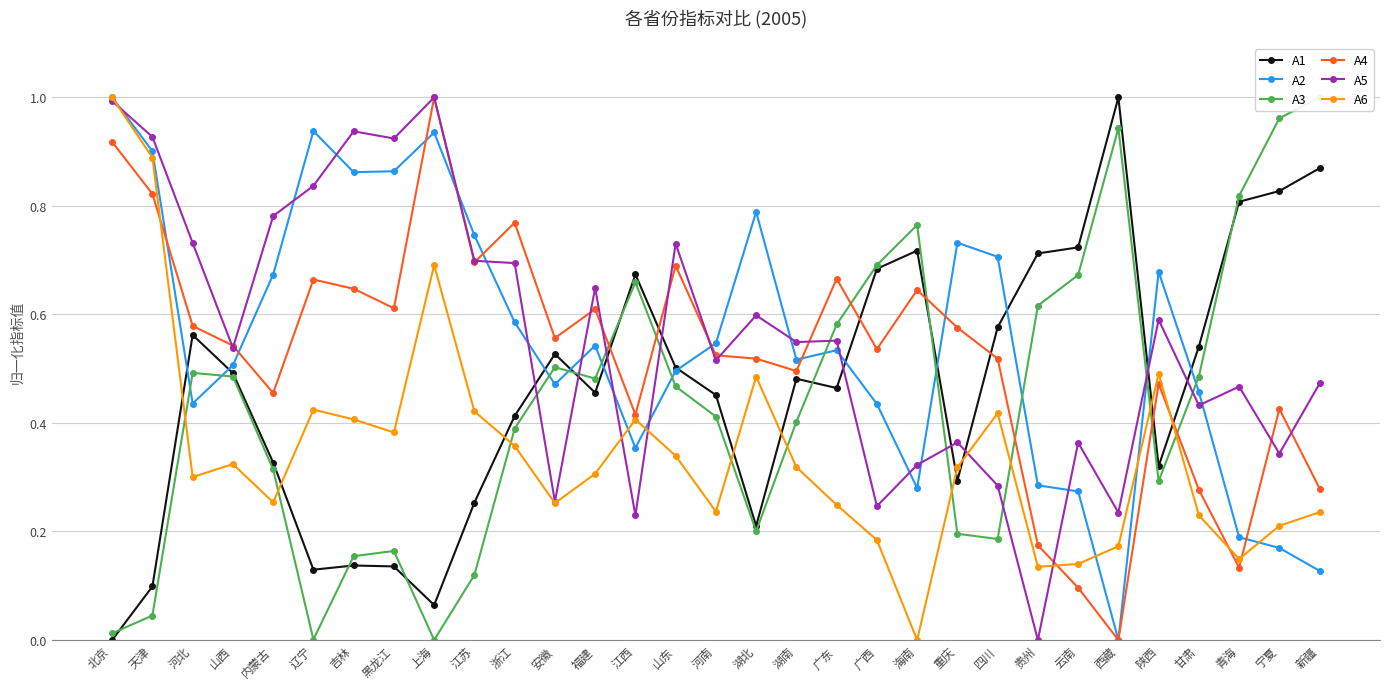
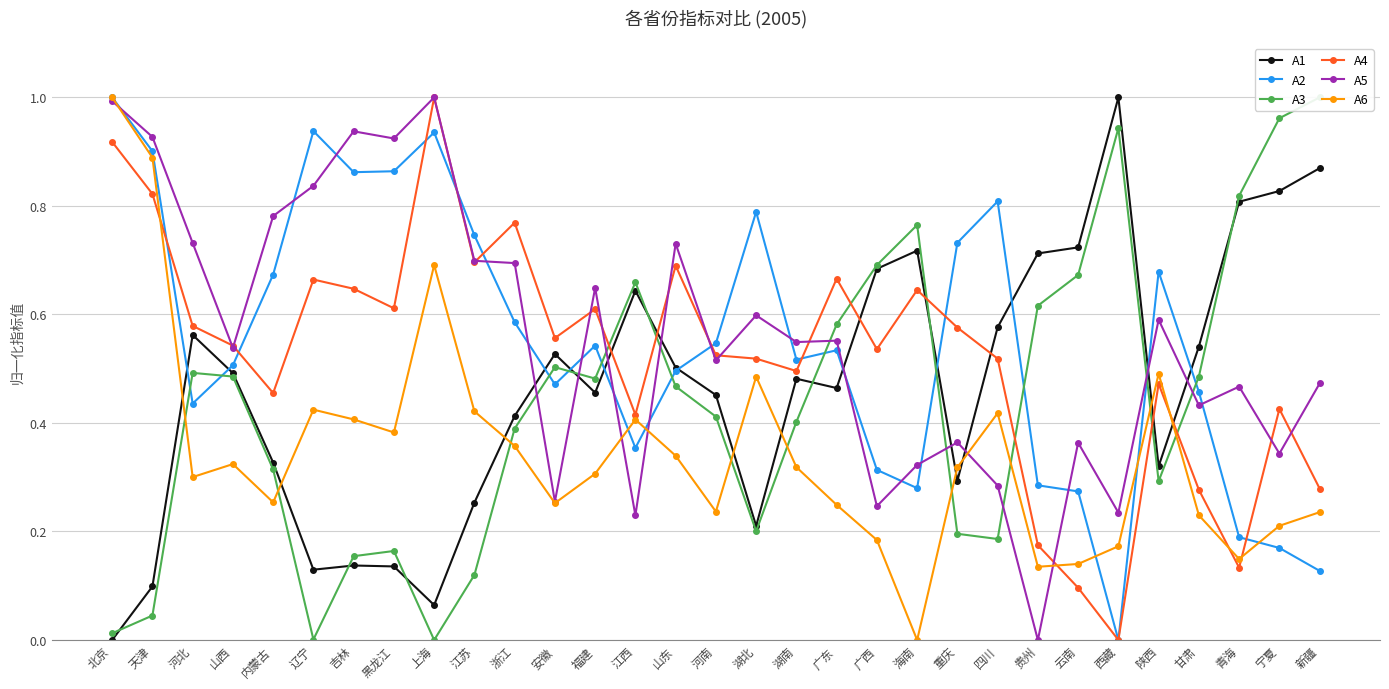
  {
    "A1": {
      "北京": 0.00,
      "天津": 0.10,
      "河北": 0.56,
      "山西": 0.49,
      "内蒙古": 0.33,
      "辽宁": 0.13,
      "吉林": 0.14,
      "黑龙江": 0.14,
      "上海": 0.06,
      "江苏": 0.25,
      "浙江": 0.41,
      "安徽": 0.53,
      "福建": 0.46,
-     "江西": 0.67,
+     "江西": 0.64,
      "山东": 0.50,
      "河南": 0.45,
      "湖北": 0.21,
      "湖南": 0.48,
      "广东": 0.46,
      "广西": 0.68,
      "海南": 0.72,
      "重庆": 0.29,
      "四川": 0.58,
      "贵州": 0.71,
      "云南": 0.72,
      "西藏": 1.00,
      "陕西": 0.32,
      "甘肃": 0.54,
      "青海": 0.81,
      "宁夏": 0.83,
      "新疆": 0.87
    },
    "A2": {
      "天津": 0.90,
      "河北": 0.44,
      "山西": 0.51,
      "内蒙古": 0.67,
      "辽宁": 0.94,
      "吉林": 0.86,
      "黑龙江": 0.86,
      "上海": 0.94,
      "江苏": 0.75,
      "浙江": 0.59,
      "安徽": 0.47,
      "福建": 0.54,
      "江西": 0.35,
      "山东": 0.50,
      "河南": 0.55,
      "湖北": 0.79,
      "湖南": 0.52,
      "广东": 0.53,
-     "广西": 0.44,
+     "广西": 0.31,
      "海南": 0.28,
      "重庆": 0.73,
-     "四川": 0.71,
+     "四川": 0.81,
      "贵州": 0.29,
      "云南": 0.27,
      "陕西": 0.68,
      "甘肃": 0.46,
      "青海": 0.19,
      "宁夏": 0.17,
      "新疆": 0.13
    },
    "A3": {
      "北京": 0.01,
      "天津": 0.05,
      "河北": 0.49,
      "山西": 0.49,
      "内蒙古": 0.31,
      "辽宁": 0.00,
      "吉林": 0.15,
      "黑龙江": 0.16,
      "上海": 0.00,
      "江苏": 0.12,
      "浙江": 0.39,
      "安徽": 0.50,
      "福建": 0.48,
      "江西": 0.66,
      "山东": 0.47,
      "河南": 0.41,
      "湖北": 0.20,
      "湖南": 0.40,
      "广东": 0.58,
      "广西": 0.69,
      "海南": 0.76,
      "重庆": 0.20,
      "四川": 0.19,
      "贵州": 0.62,
      "云南": 0.67,
      "西藏": 0.94,
      "陕西": 0.29,
      "甘肃": 0.49,
      "青海": 0.82,
      "宁夏": 0.96
    },
    "A4": {
      "北京": 0.92,
      "天津": 0.82,
      "河北": 0.58,
      "内蒙古": 0.46,
      "辽宁": 0.66,
      "吉林": 0.65,
      "黑龙江": 0.61,
      "浙江": 0.77,
      "安徽": 0.56,
      "福建": 0.61,
      "江西": 0.42,
      "山东": 0.69,
      "河南": 0.52,
      "湖北": 0.52,
      "湖南": 0.50,
      "广东": 0.67,
      "广西": 0.54,
      "海南": 0.65,
      "重庆": 0.58,
      "四川": 0.52,
      "贵州": 0.17,
      "云南": 0.10,
      "陕西": 0.47,
      "甘肃": 0.28,
      "青海": 0.13,
      "宁夏": 0.43,
      "新疆": 0.28
    },
    "A5": {
      "北京": 0.99,
      "天津": 0.93,
      "河北": 0.73,
      "内蒙古": 0.78,
      "辽宁": 0.84,
      "吉林": 0.94,
      "黑龙江": 0.92,
      "浙江": 0.69,
      "福建": 0.65,
      "江西": 0.23,
      "山东": 0.73,
      "河南": 0.52,
      "湖北": 0.60,
      "湖南": 0.55,
      "广东": 0.55,
      "广西": 0.25,
      "海南": 0.32,
      "重庆": 0.36,
      "四川": 0.28,
      "贵州": 0.00,
      "云南": 0.36,
      "西藏": 0.23,
      "陕西": 0.59,
      "甘肃": 0.43,
      "青海": 0.47,
      "宁夏": 0.34,
      "新疆": 0.47
    },
    "A6": {
      "天津": 0.89,
      "河北": 0.30,
      "山西": 0.32,
      "内蒙古": 0.25,
      "辽宁": 0.42,
      "吉林": 0.41,
      "黑龙江": 0.38,
      "上海": 0.69,
      "江苏": 0.42,
      "浙江": 0.36,
      "福建": 0.31,
      "江西": 0.41,
      "山东": 0.34,
      "河南": 0.24,
      "湖北": 0.49,
      "湖南": 0.32,
      "广东": 0.25,
      "广西": 0.18,
      "海南": 0.00,
      "重庆": 0.32,
      "四川": 0.42,
      "贵州": 0.14,
      "云南": 0.14,
      "西藏": 0.17,
      "陕西": 0.49,
      "甘肃": 0.23,
      "青海": 0.15,
      "宁夏": 0.21,
      "新疆": 0.24
    }
  }
